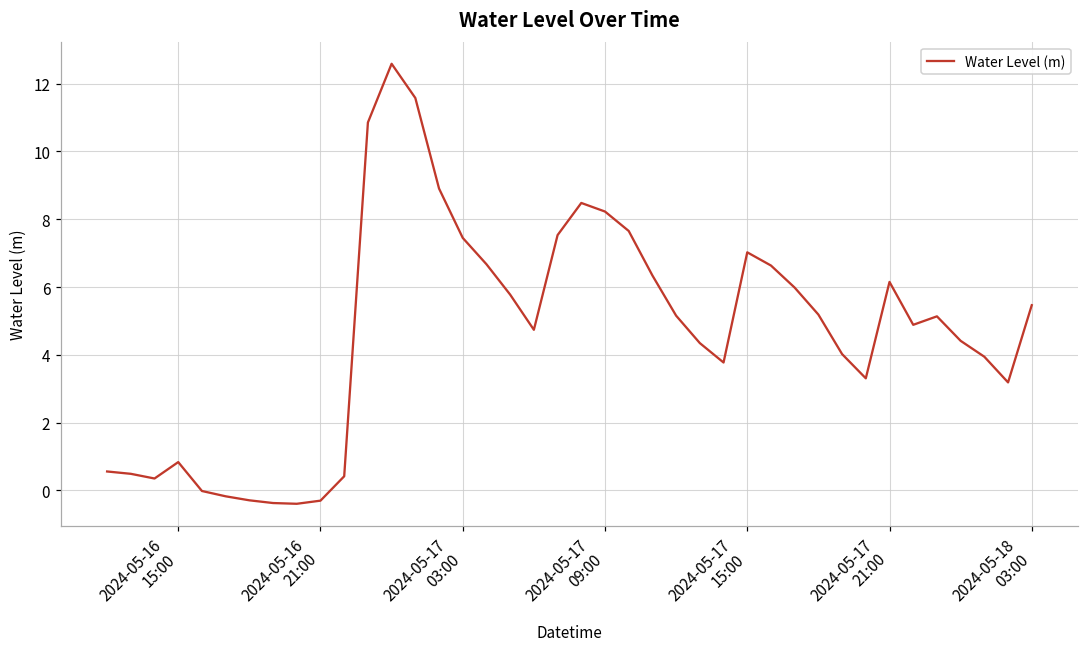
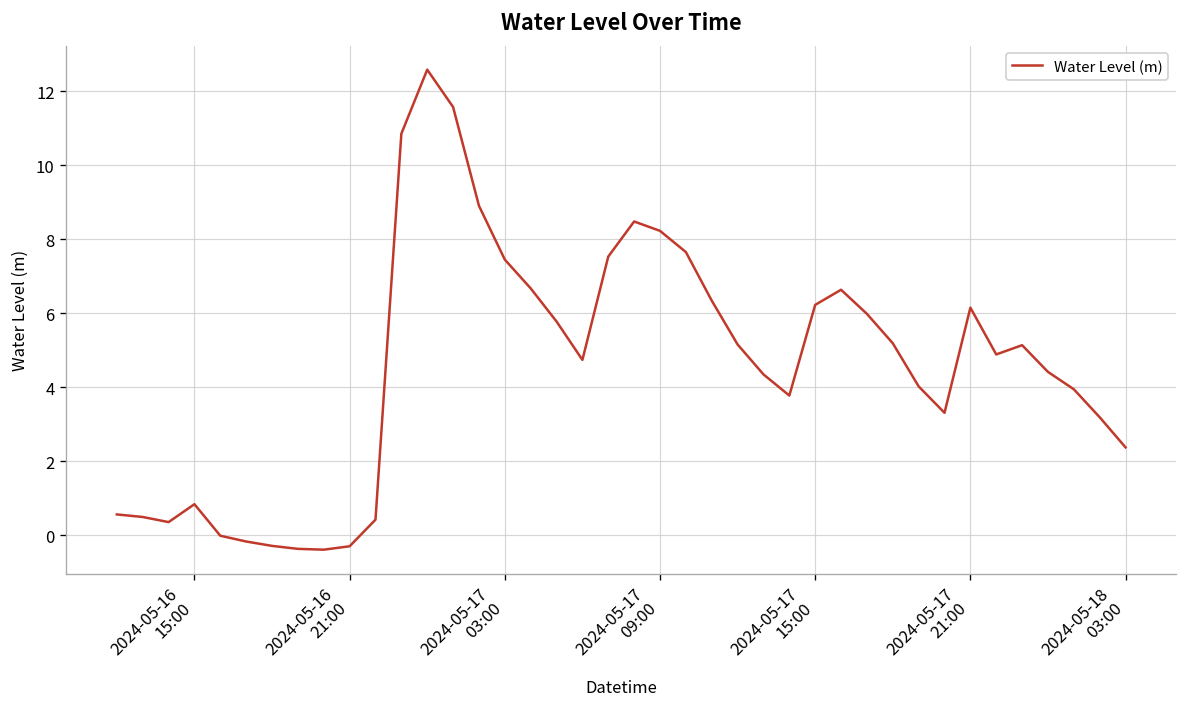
  {
    "2024-05-16 15:00": 0.8,
    "2024-05-16 21:00": -0.3,
    "2024-05-17 03:00": 7.4,
    "2024-05-17 09:00": 8.2,
-   "2024-05-17 15:00": 7.0,
+   "2024-05-17 15:00": 6.2,
    "2024-05-17 21:00": 6.2,
-   "2024-05-18 03:00": 5.5
+   "2024-05-18 03:00": 2.4
  }
